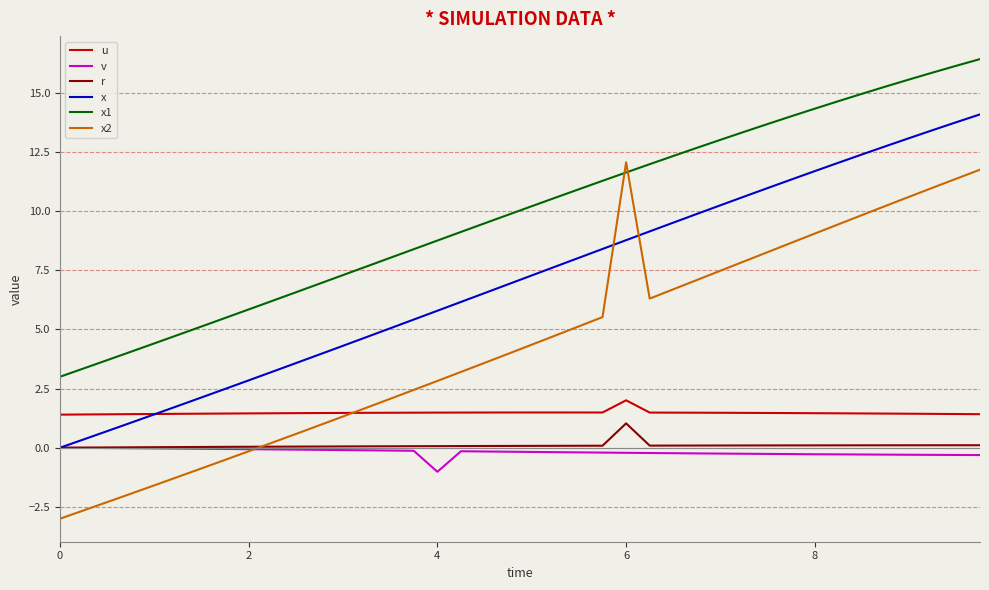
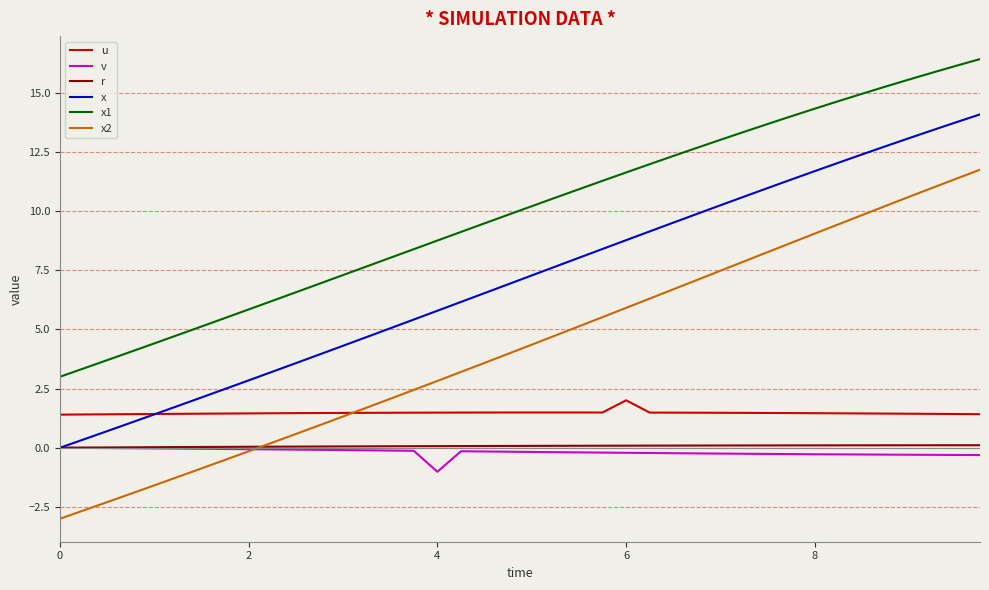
  {
    "u": {
      "0": 1.4,
      "2": 1.5,
      "4": 1.5,
      "6": 2.0,
      "8": 1.5
    },
    "v": {
      "4": -1.0,
      "6": -0.2,
      "8": -0.3
    },
    "r": {
      "4": 0.1,
-     "6": 1.0,
+     "6": 0.1,
      "8": 0.1
    },
    "x": {
      "2": 2.8,
      "4": 5.8,
      "6": 8.8,
      "8": 11.7
    },
    "x1": {
      "0": 3.0,
      "2": 5.8,
      "4": 8.8,
      "6": 11.6,
      "8": 14.3
    },
    "x2": {
      "0": -3.0,
      "4": 2.8,
-     "6": 12.1,
+     "6": 5.9,
      "8": 9.1
    }
  }
